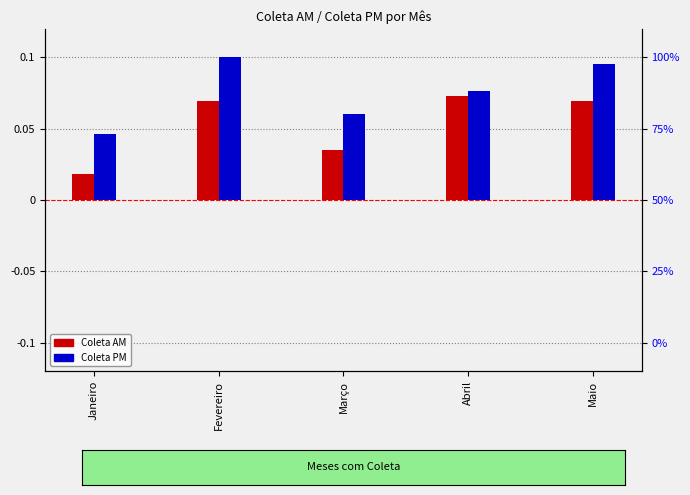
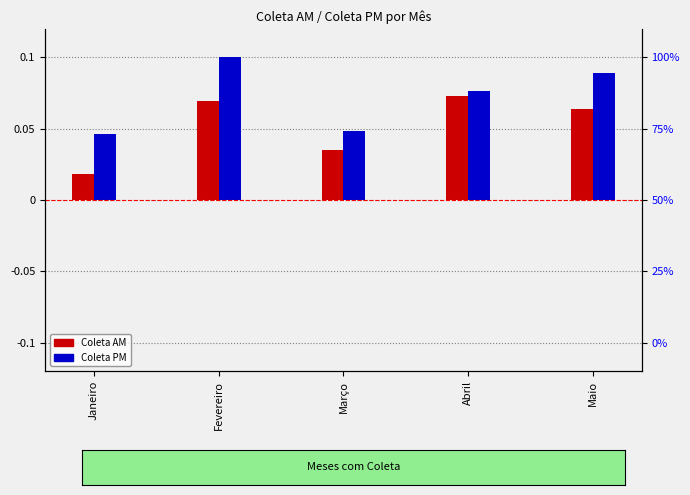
  {
    "Coleta AM": {
      "Janeiro": 0.018,
      "Fevereiro": 0.070,
      "Março": 0.035,
      "Abril": 0.073,
-     "Maio": 0.070
+     "Maio": 0.064
    },
    "Coleta PM": {
      "Janeiro": 0.046,
      "Fevereiro": 0.100,
-     "Março": 0.060,
+     "Março": 0.048,
      "Abril": 0.076,
-     "Maio": 0.095
+     "Maio": 0.089
    }
  }
